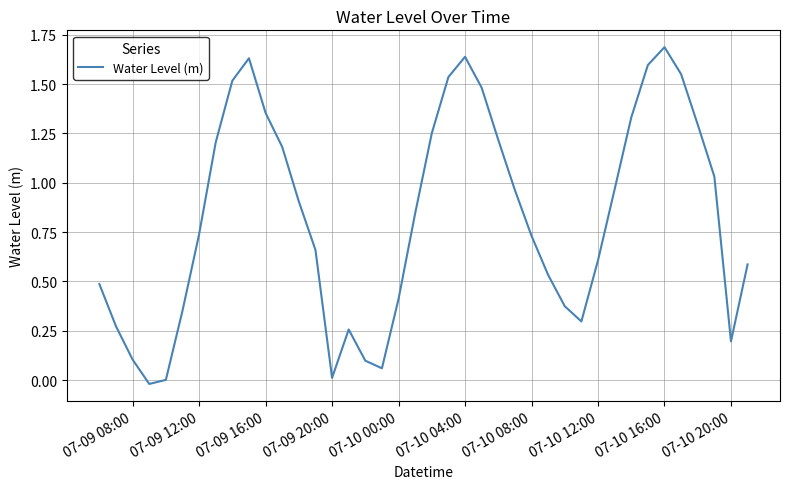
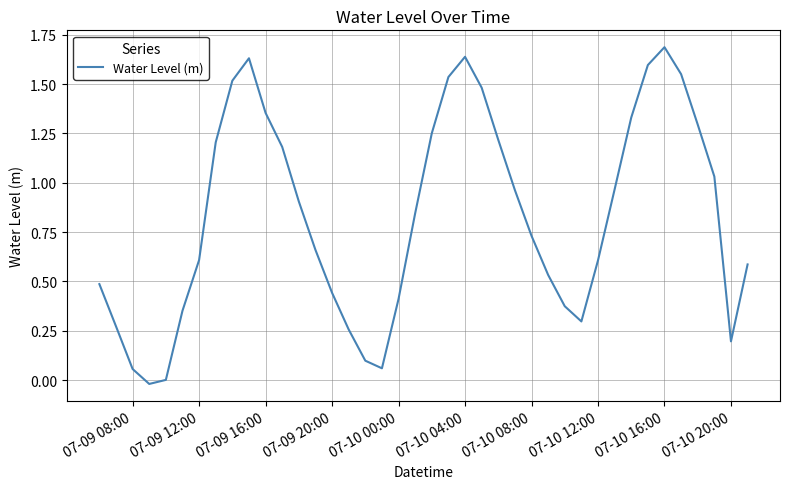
  {
-   "07-09 08:00": 0.10,
-   "07-09 12:00": 0.74,
+   "07-09 08:00": 0.06,
+   "07-09 12:00": 0.61,
    "07-09 16:00": 1.35,
-   "07-09 20:00": 0.01,
+   "07-09 20:00": 0.44,
    "07-10 00:00": 0.41,
    "07-10 04:00": 1.64,
    "07-10 08:00": 0.73,
    "07-10 12:00": 0.61,
    "07-10 16:00": 1.69,
    "07-10 20:00": 0.20
  }
